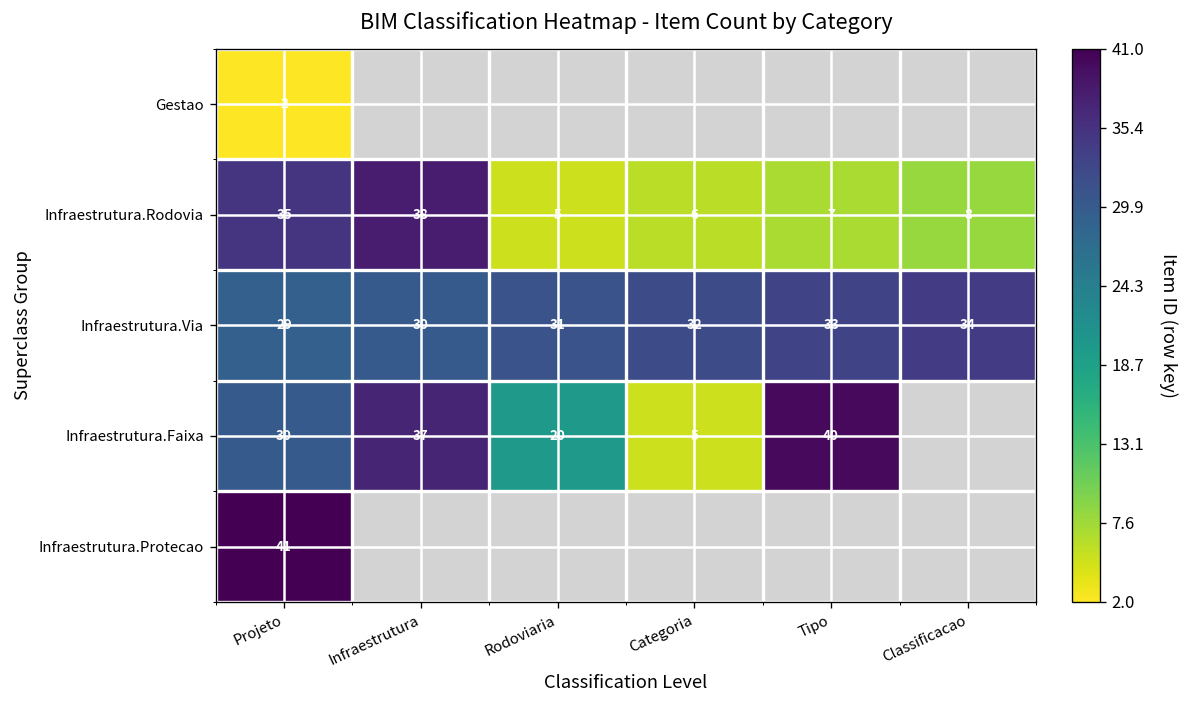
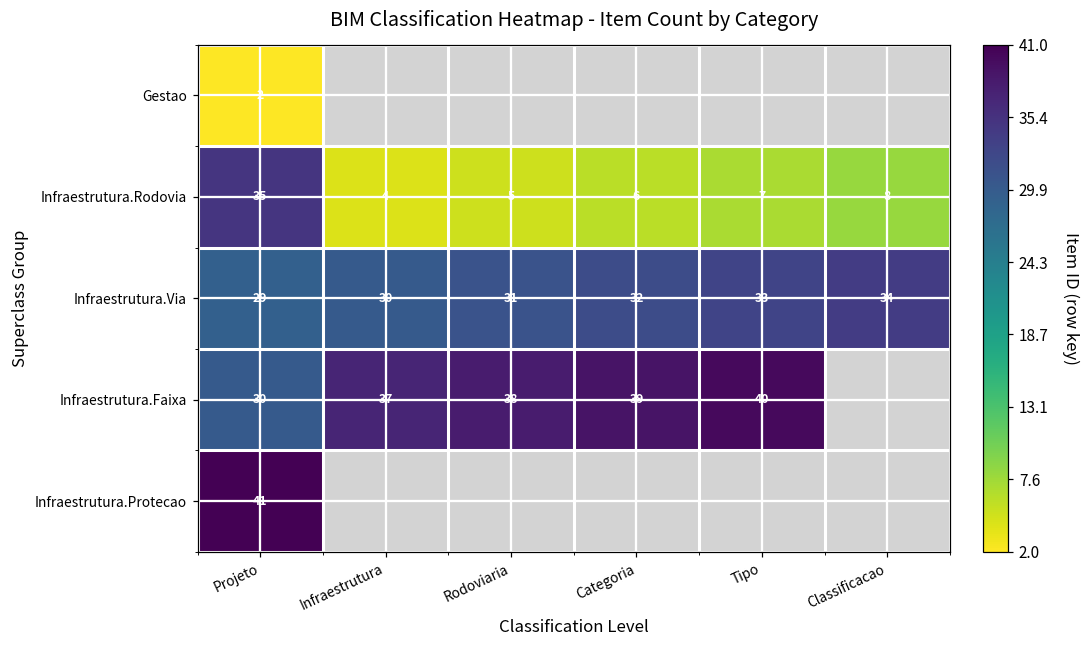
  {
    "Gestao": {
      "Projeto": 2
    },
    "Infraestrutura.Rodovia": {
      "Projeto": 35,
-     "Infraestrutura": 38,
+     "Infraestrutura": 4,
      "Rodoviaria": 5,
      "Categoria": 6,
      "Tipo": 7,
      "Classificacao": 8
    },
    "Infraestrutura.Via": {
      "Projeto": 29,
      "Infraestrutura": 30,
      "Rodoviaria": 31,
      "Categoria": 32,
      "Tipo": 33,
      "Classificacao": 34
    },
    "Infraestrutura.Faixa": {
      "Projeto": 30,
      "Infraestrutura": 37,
-     "Rodoviaria": 20,
-     "Categoria": 5,
+     "Rodoviaria": 38,
+     "Categoria": 39,
      "Tipo": 40
    },
    "Infraestrutura.Protecao": {
      "Projeto": 41
    }
  }
